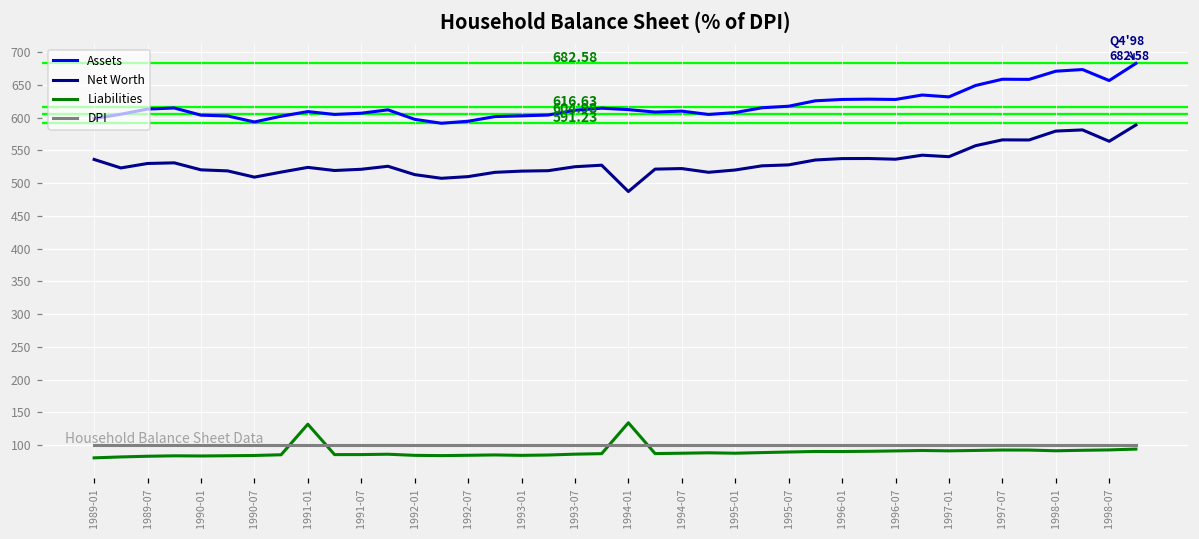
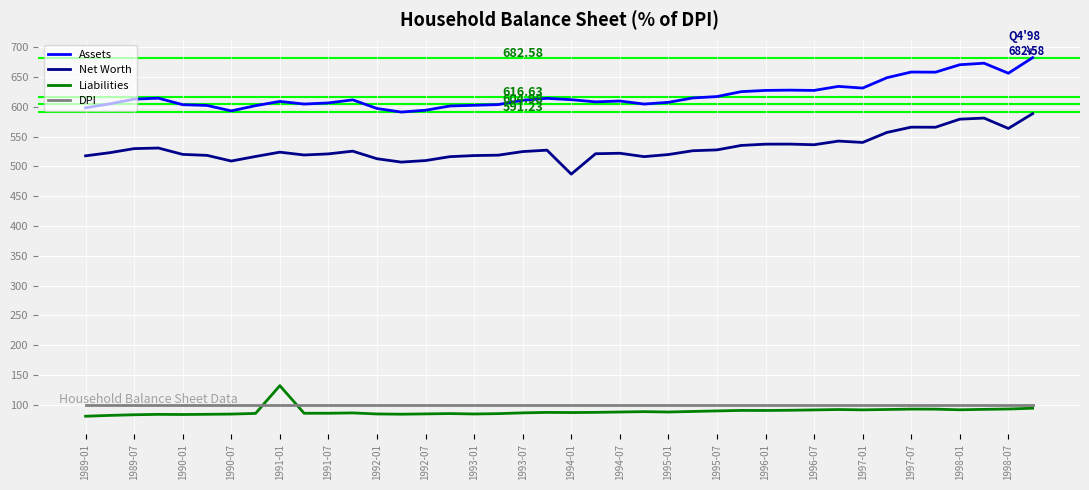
  {
    "Assets": {
      "1990-01": 600,
      "1990-07": 590,
      "1991-01": 610,
      "1991-07": 610,
      "1992-01": 600,
      "1992-07": 590,
      "1993-01": 600,
      "1994-01": 610,
      "1994-07": 610,
      "1995-01": 610,
      "1995-07": 620,
      "1996-01": 630,
      "1996-07": 630,
      "1997-01": 630,
      "1997-07": 660,
      "1998-01": 670,
      "1998-07": 660
    },
    "Net Worth": {
-     "1989-01": 540,
+     "1989-01": 520,
      "1989-07": 530,
      "1990-01": 520,
      "1990-07": 510,
      "1991-01": 520,
      "1991-07": 520,
      "1992-01": 510,
      "1992-07": 510,
      "1993-01": 520,
      "1993-07": 520,
      "1994-01": 490,
      "1994-07": 520,
      "1995-01": 520,
      "1995-07": 530,
      "1996-01": 540,
      "1996-07": 540,
      "1997-01": 540,
      "1997-07": 570,
      "1998-01": 580,
      "1998-07": 560
    },
    "Liabilities": {
      "1989-01": 80,
      "1989-07": 80,
      "1990-01": 80,
      "1990-07": 80,
      "1991-01": 130,
      "1991-07": 90,
      "1992-01": 80,
      "1992-07": 80,
      "1993-01": 80,
      "1993-07": 90,
-     "1994-01": 130,
+     "1994-01": 90,
      "1994-07": 90,
      "1995-01": 90,
      "1995-07": 90,
      "1996-01": 90,
      "1996-07": 90,
      "1997-01": 90,
      "1997-07": 90,
      "1998-01": 90,
      "1998-07": 90
    },
    "DPI": {
      "1989-01": 100,
      "1989-07": 100,
      "1990-01": 100,
      "1990-07": 100,
      "1991-01": 100,
      "1991-07": 100,
      "1992-01": 100,
      "1992-07": 100,
      "1993-01": 100,
      "1993-07": 100,
      "1994-01": 100,
      "1994-07": 100,
      "1995-01": 100,
      "1995-07": 100,
      "1996-01": 100,
      "1996-07": 100,
      "1997-01": 100,
      "1997-07": 100,
      "1998-01": 100,
      "1998-07": 100
    }
  }
